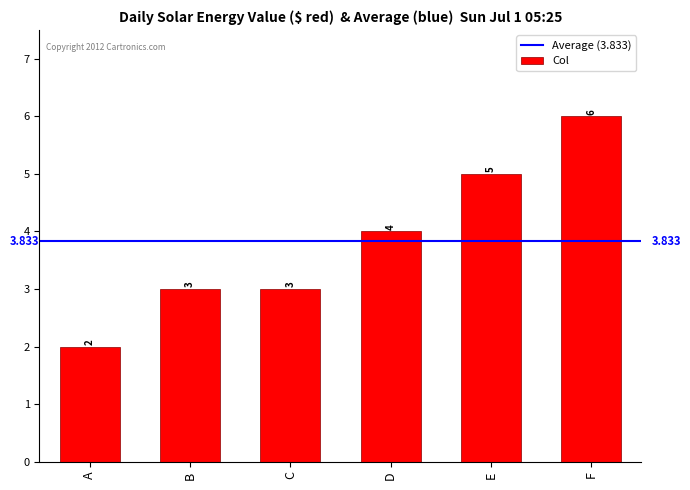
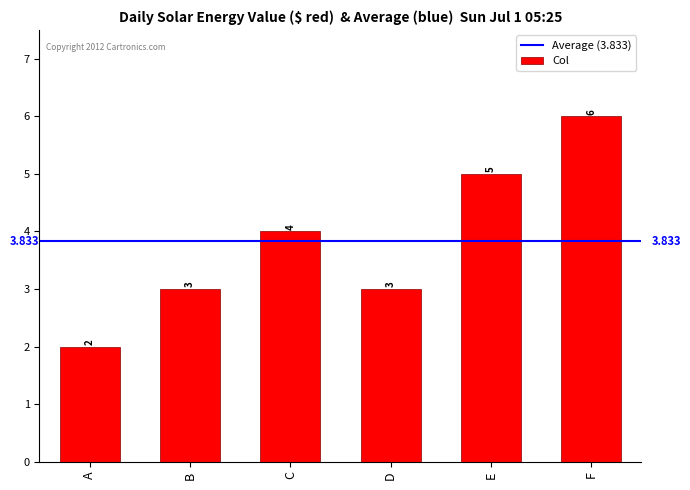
  {
    "A": 2,
    "B": 3,
-   "C": 3,
-   "D": 4,
+   "C": 4,
+   "D": 3,
    "E": 5,
    "F": 6
  }
